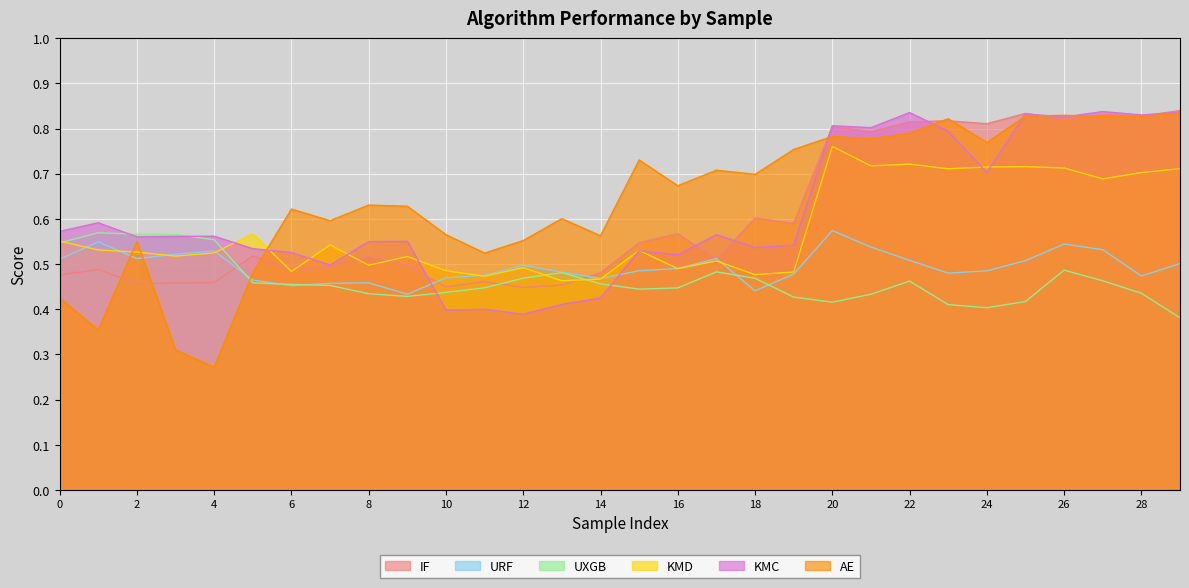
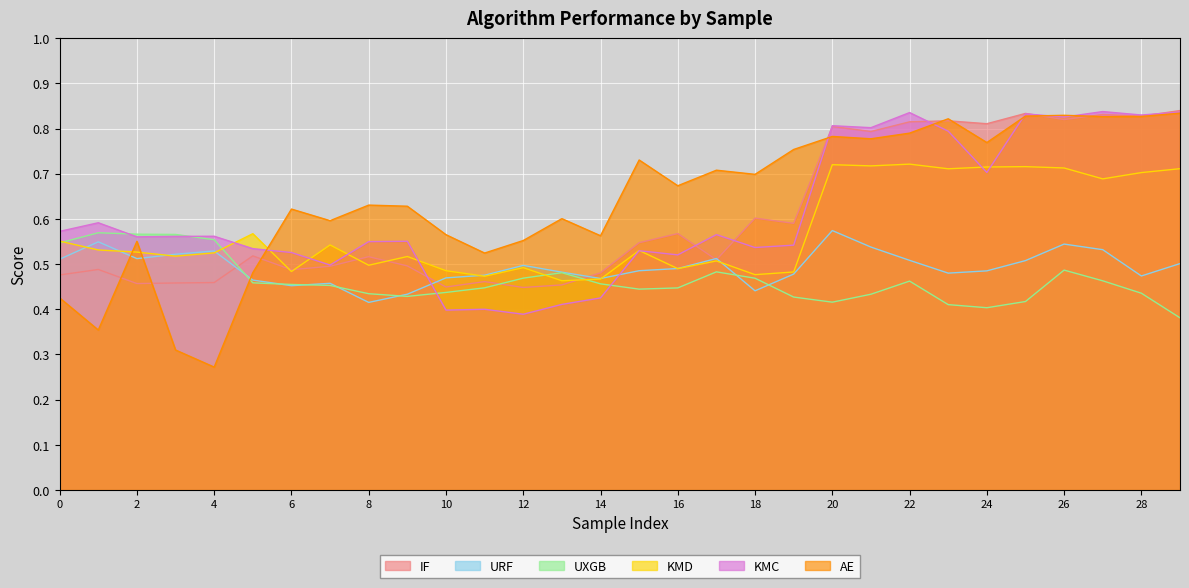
  {
    "IF": {
      "0": 0.48,
      "2": 0.46,
      "4": 0.46,
      "8": 0.52,
      "10": 0.45,
      "12": 0.45,
      "14": 0.48,
      "16": 0.57,
      "18": 0.60,
      "22": 0.81,
      "24": 0.81
    },
    "URF": {
      "0": 0.51,
      "2": 0.51,
-     "8": 0.46,
+     "8": 0.42,
      "10": 0.47,
      "18": 0.44,
      "20": 0.57,
      "22": 0.51,
      "24": 0.49,
      "26": 0.54,
      "28": 0.47
    },
    "UXGB": {
      "2": 0.57,
      "4": 0.55,
      "8": 0.43,
      "10": 0.44,
      "12": 0.47,
      "14": 0.46,
      "16": 0.45,
      "18": 0.47,
      "20": 0.42,
      "22": 0.46,
      "24": 0.40,
      "26": 0.49,
      "28": 0.44
    },
    "KMD": {
      "2": 0.53,
      "8": 0.50,
      "10": 0.49,
      "18": 0.48,
-     "20": 0.76,
+     "20": 0.72,
      "22": 0.72,
      "24": 0.71,
      "26": 0.71,
      "28": 0.70
    },
    "KMC": {
      "0": 0.57,
      "2": 0.56,
      "4": 0.56,
      "6": 0.53,
      "8": 0.55,
      "10": 0.40,
      "12": 0.39,
      "14": 0.43,
      "16": 0.52,
      "18": 0.54,
      "22": 0.84,
      "24": 0.70
    },
    "AE": {
      "0": 0.43,
      "2": 0.55,
      "4": 0.27,
      "6": 0.62,
      "8": 0.63,
      "10": 0.57,
      "12": 0.55,
      "14": 0.56,
      "16": 0.67,
      "18": 0.70,
      "20": 0.78,
      "22": 0.79,
      "24": 0.77
    }
  }
